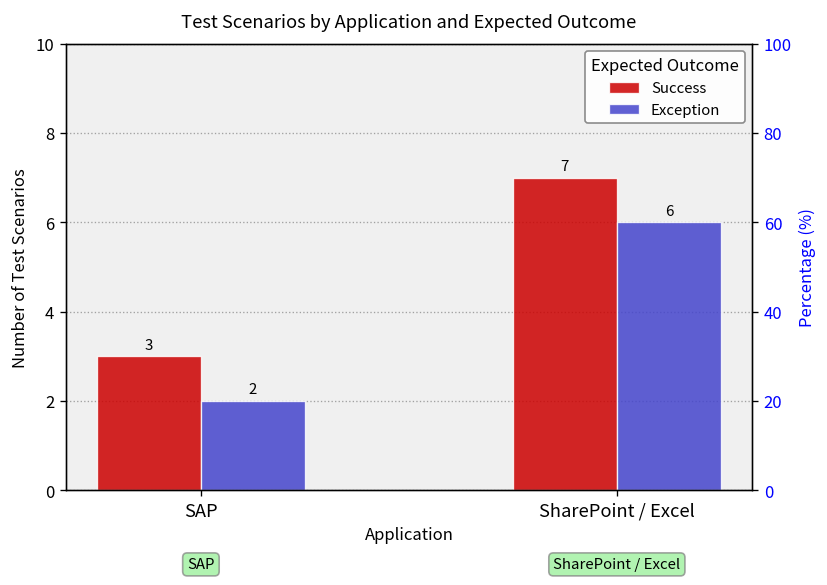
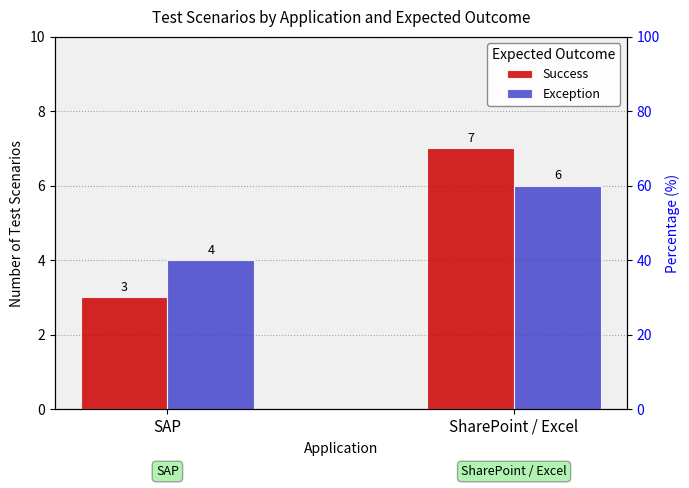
  {
    "Success": {
      "SAP": 3,
      "SharePoint / Excel": 7
    },
    "Exception": {
-     "SAP": 2,
+     "SAP": 4,
      "SharePoint / Excel": 6
    }
  }
